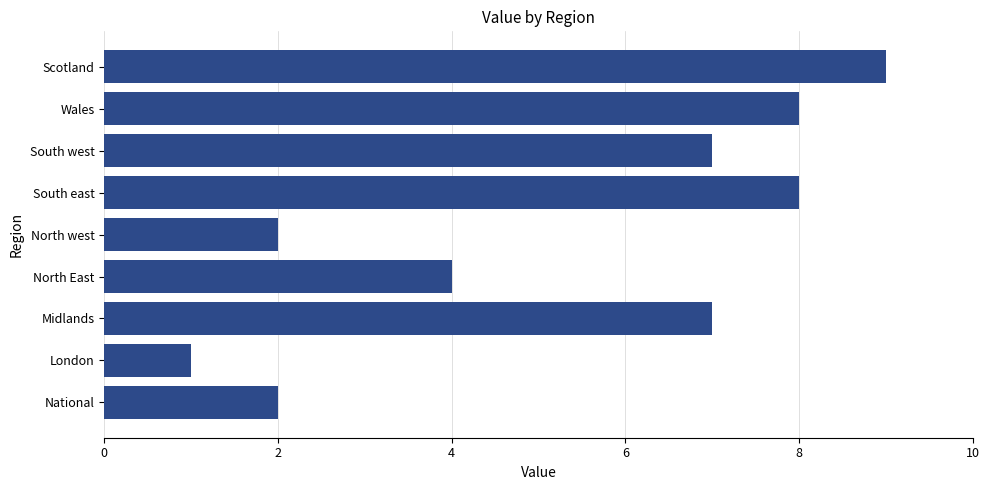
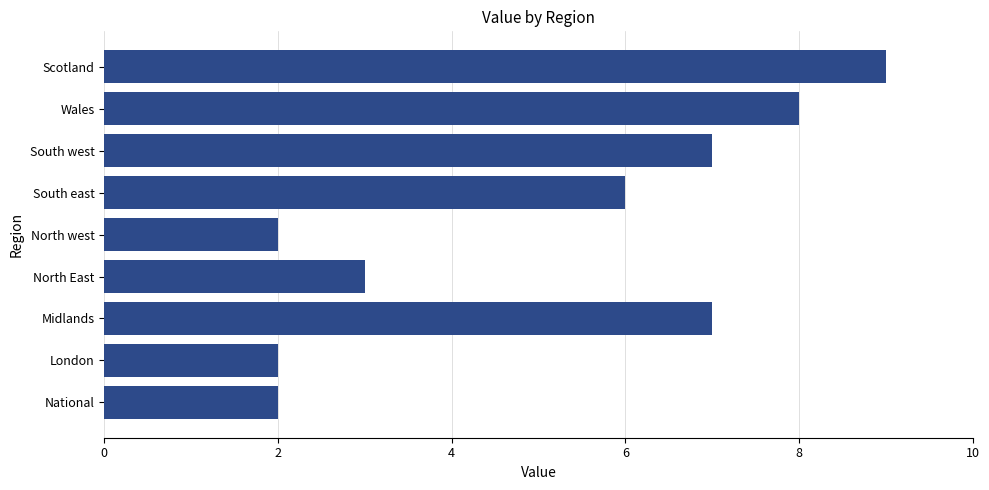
  {
    "Scotland": 9,
    "Wales": 8,
    "South west": 7,
-   "South east": 8,
+   "South east": 6,
    "North west": 2,
-   "North East": 4,
+   "North East": 3,
    "Midlands": 7,
-   "London": 1,
+   "London": 2,
    "National": 2
  }
